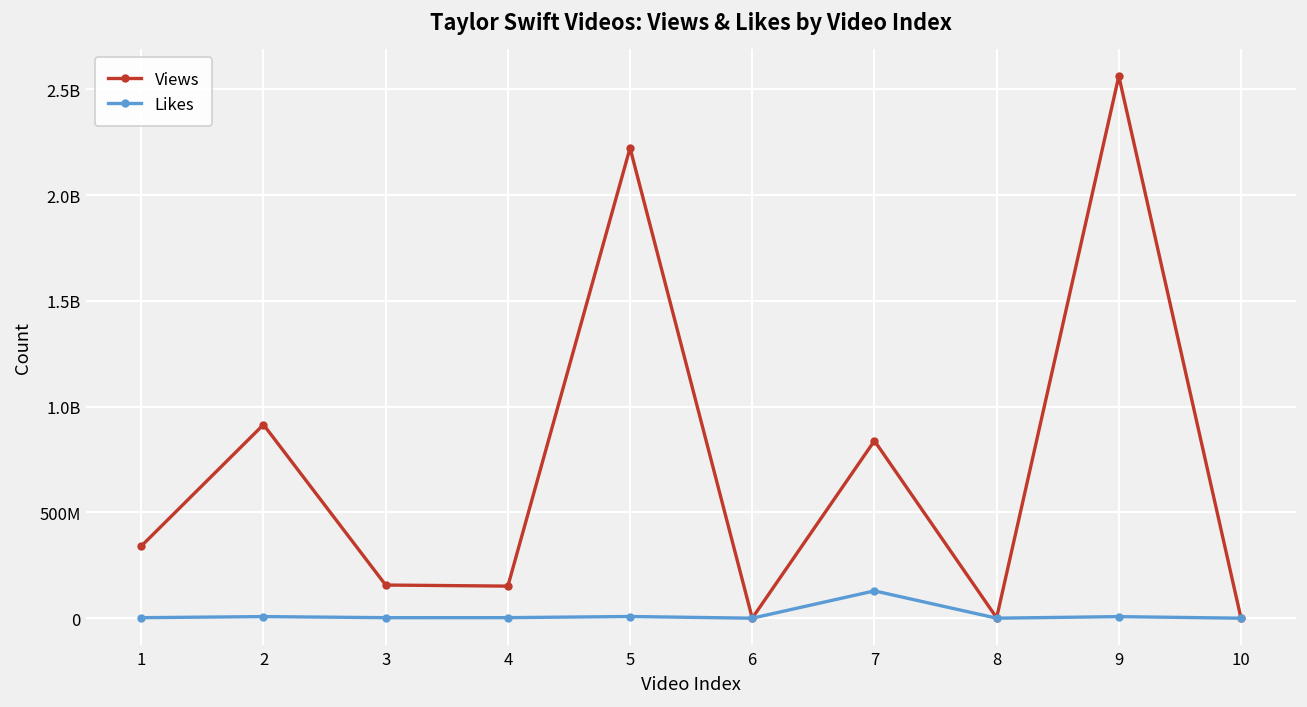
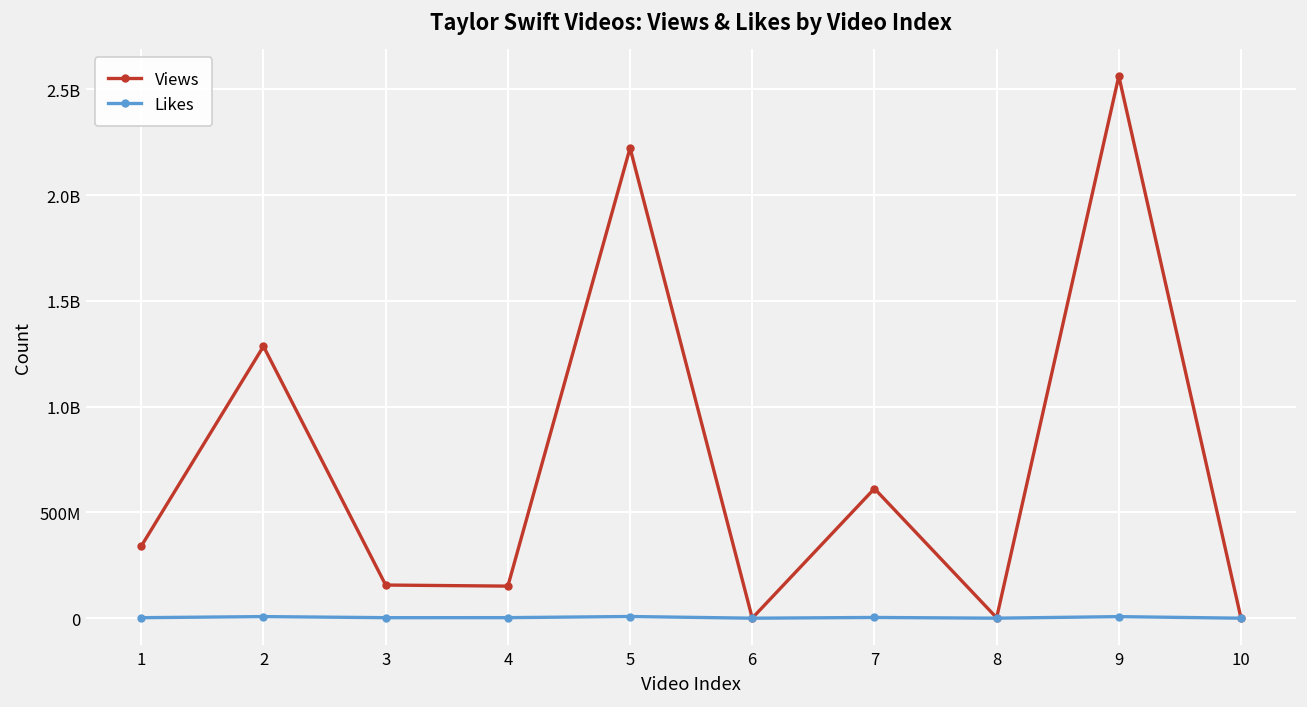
  {
    "Views": {
      "1": 340000000,
-     "2": 920000000,
+     "2": 1290000000,
      "3": 160000000,
      "4": 150000000,
      "5": 2220000000,
-     "7": 840000000,
+     "7": 610000000,
      "9": 2560000000
    },
    "Likes": {
      "1": 0,
      "2": 10000000,
      "3": 0,
      "4": 0,
      "5": 10000000,
-     "7": 130000000,
+     "7": 0,
      "9": 10000000
    }
  }
